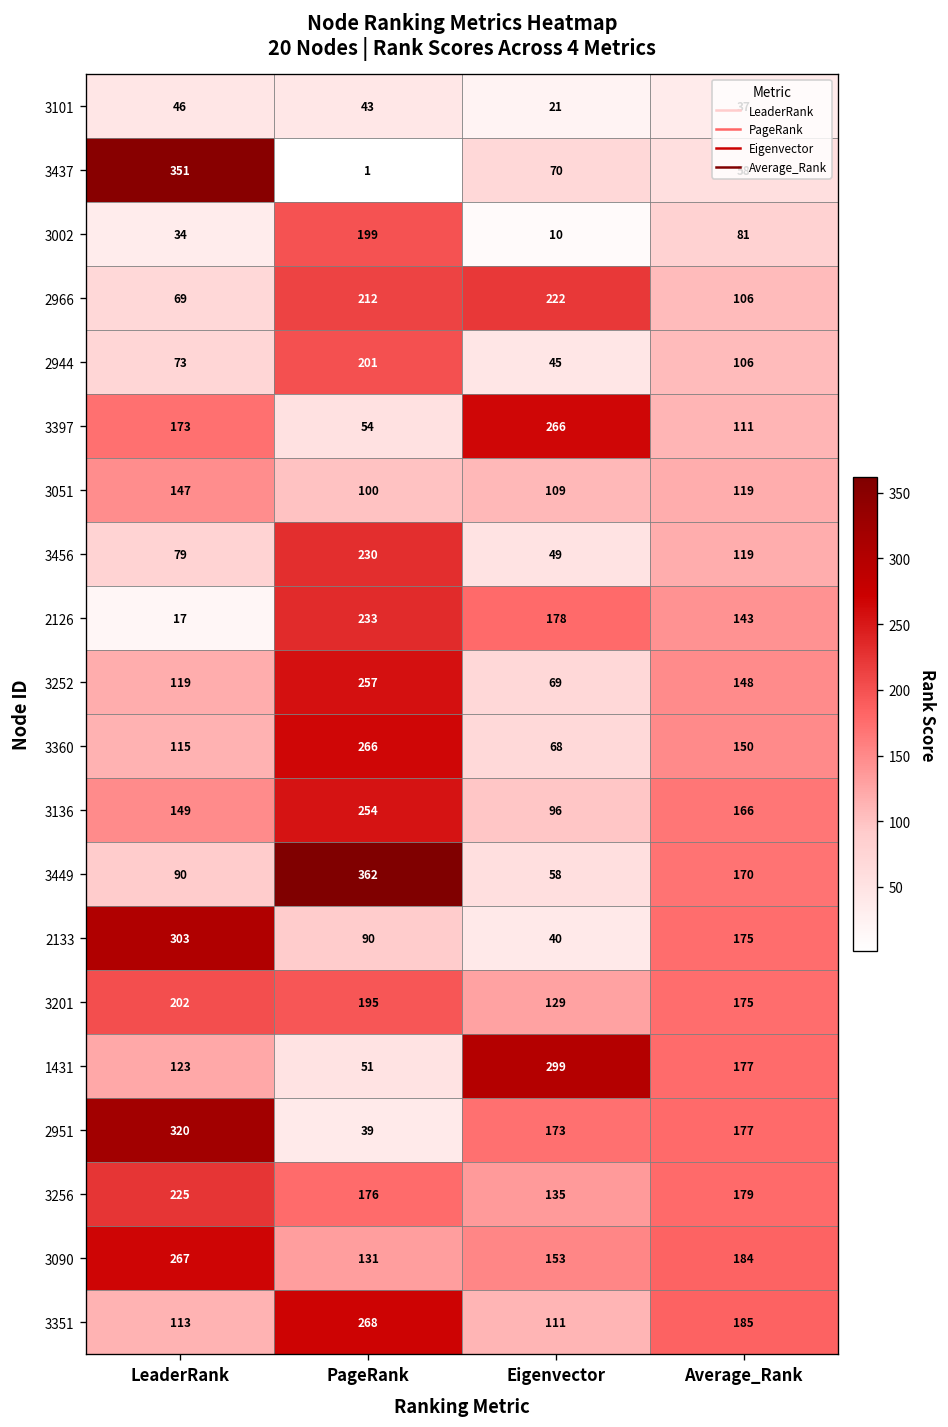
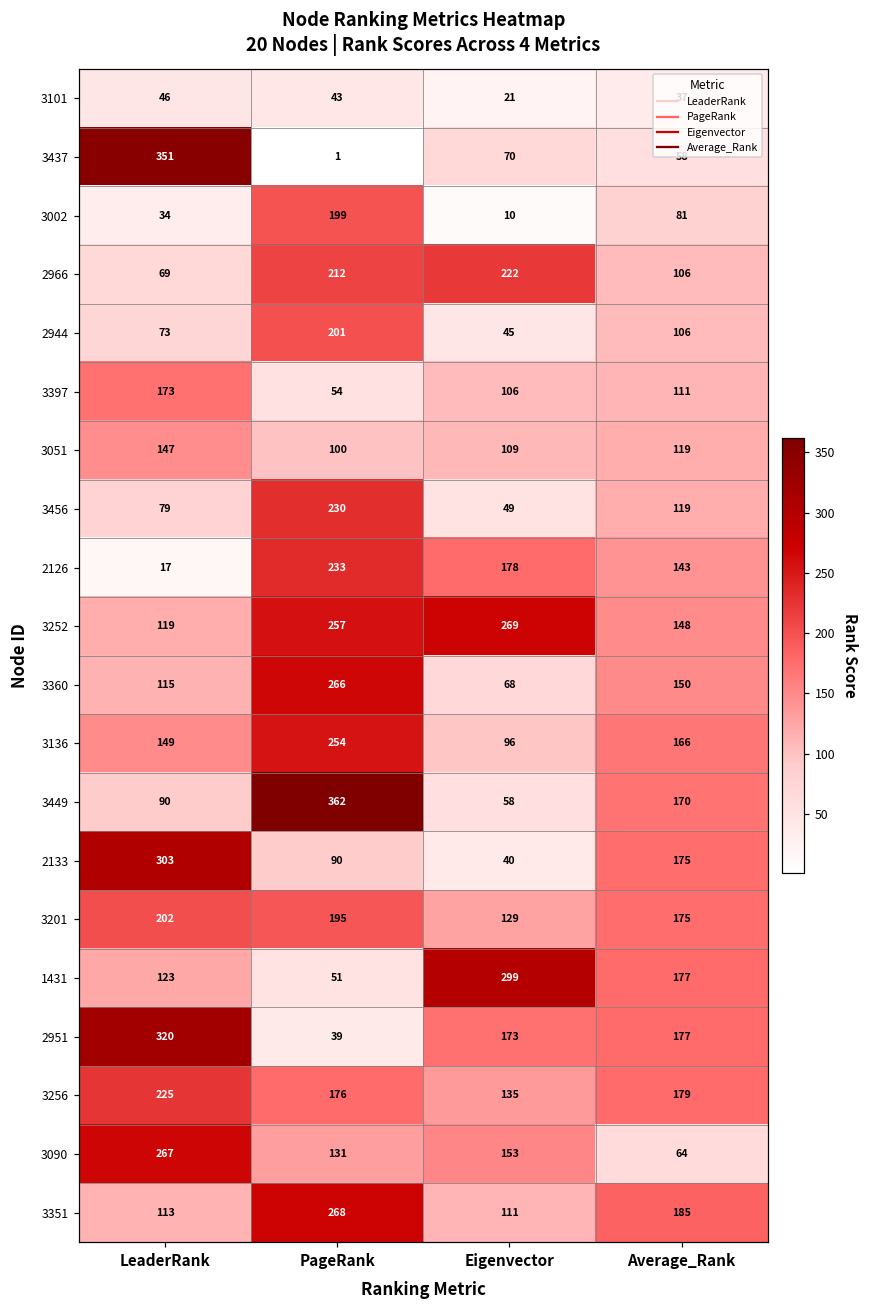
  {
    "3101": {
      "LeaderRank": 46,
      "PageRank": 43,
      "Eigenvector": 21
    },
    "3437": {
      "LeaderRank": 351,
      "PageRank": 1,
      "Eigenvector": 70
    },
    "3002": {
      "LeaderRank": 34,
      "PageRank": 199,
      "Eigenvector": 10,
      "Average_Rank": 81
    },
    "2966": {
      "LeaderRank": 69,
      "PageRank": 212,
      "Eigenvector": 222,
      "Average_Rank": 106
    },
    "2944": {
      "LeaderRank": 73,
      "PageRank": 201,
      "Eigenvector": 45,
      "Average_Rank": 106
    },
    "3397": {
      "LeaderRank": 173,
      "PageRank": 54,
-     "Eigenvector": 266,
+     "Eigenvector": 106,
      "Average_Rank": 111
    },
    "3051": {
      "LeaderRank": 147,
      "PageRank": 100,
      "Eigenvector": 109,
      "Average_Rank": 119
    },
    "3456": {
      "LeaderRank": 79,
      "PageRank": 230,
      "Eigenvector": 49,
      "Average_Rank": 119
    },
    "2126": {
      "LeaderRank": 17,
      "PageRank": 233,
      "Eigenvector": 178,
      "Average_Rank": 143
    },
    "3252": {
      "LeaderRank": 119,
      "PageRank": 257,
-     "Eigenvector": 69,
+     "Eigenvector": 269,
      "Average_Rank": 148
    },
    "3360": {
      "LeaderRank": 115,
      "PageRank": 266,
      "Eigenvector": 68,
      "Average_Rank": 150
    },
    "3136": {
      "LeaderRank": 149,
      "PageRank": 254,
      "Eigenvector": 96,
      "Average_Rank": 166
    },
    "3449": {
      "LeaderRank": 90,
      "PageRank": 362,
      "Eigenvector": 58,
      "Average_Rank": 170
    },
    "2133": {
      "LeaderRank": 303,
      "PageRank": 90,
      "Eigenvector": 40,
      "Average_Rank": 175
    },
    "3201": {
      "LeaderRank": 202,
      "PageRank": 195,
      "Eigenvector": 129,
      "Average_Rank": 175
    },
    "1431": {
      "LeaderRank": 123,
      "PageRank": 51,
      "Eigenvector": 299,
      "Average_Rank": 177
    },
    "2951": {
      "LeaderRank": 320,
      "PageRank": 39,
      "Eigenvector": 173,
      "Average_Rank": 177
    },
    "3256": {
      "LeaderRank": 225,
      "PageRank": 176,
      "Eigenvector": 135,
      "Average_Rank": 179
    },
    "3090": {
      "LeaderRank": 267,
      "PageRank": 131,
      "Eigenvector": 153,
-     "Average_Rank": 184
+     "Average_Rank": 64
    },
    "3351": {
      "LeaderRank": 113,
      "PageRank": 268,
      "Eigenvector": 111,
      "Average_Rank": 185
    }
  }
